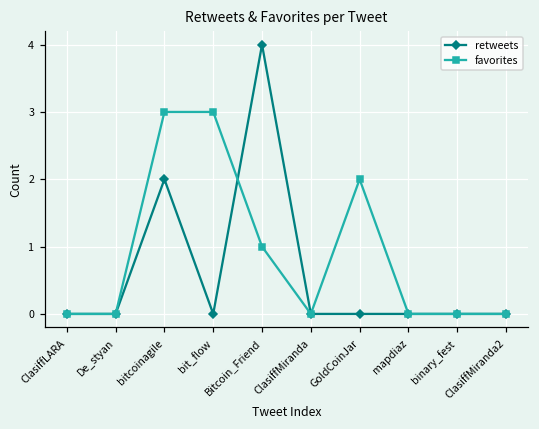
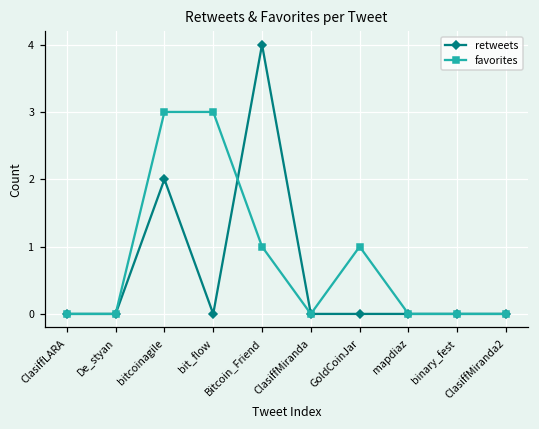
  {
    "retweets": {
      "bitcoinagile": 2,
      "bit_flow": 0,
      "Bitcoin_Friend": 4,
      "GoldCoinJar": 0
    },
    "favorites": {
      "bitcoinagile": 3,
      "bit_flow": 3,
      "Bitcoin_Friend": 1,
-     "GoldCoinJar": 2
+     "GoldCoinJar": 1
    }
  }
